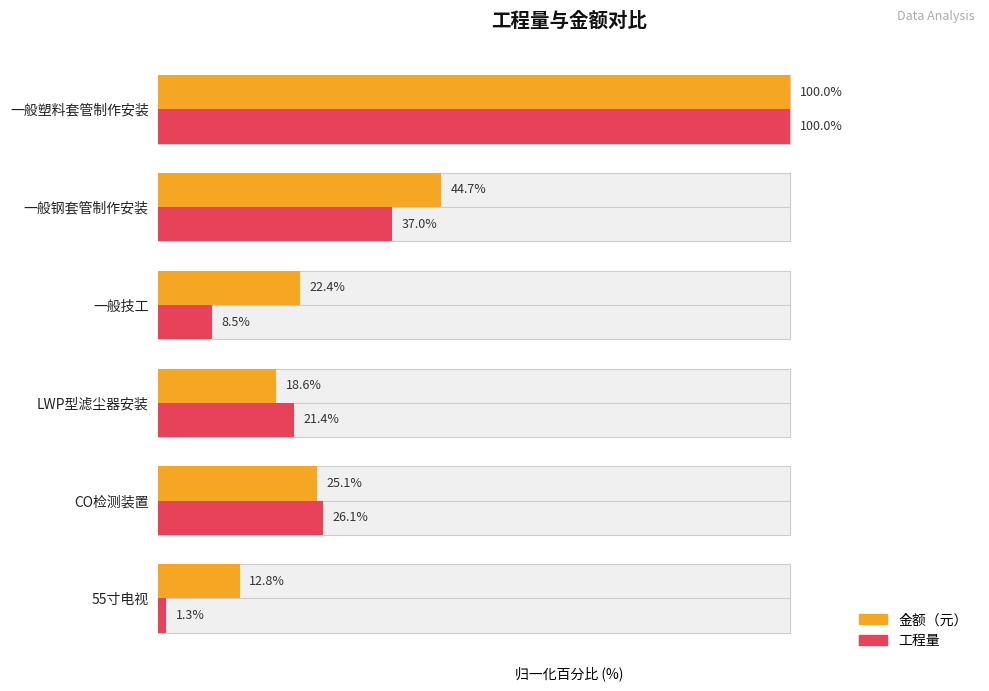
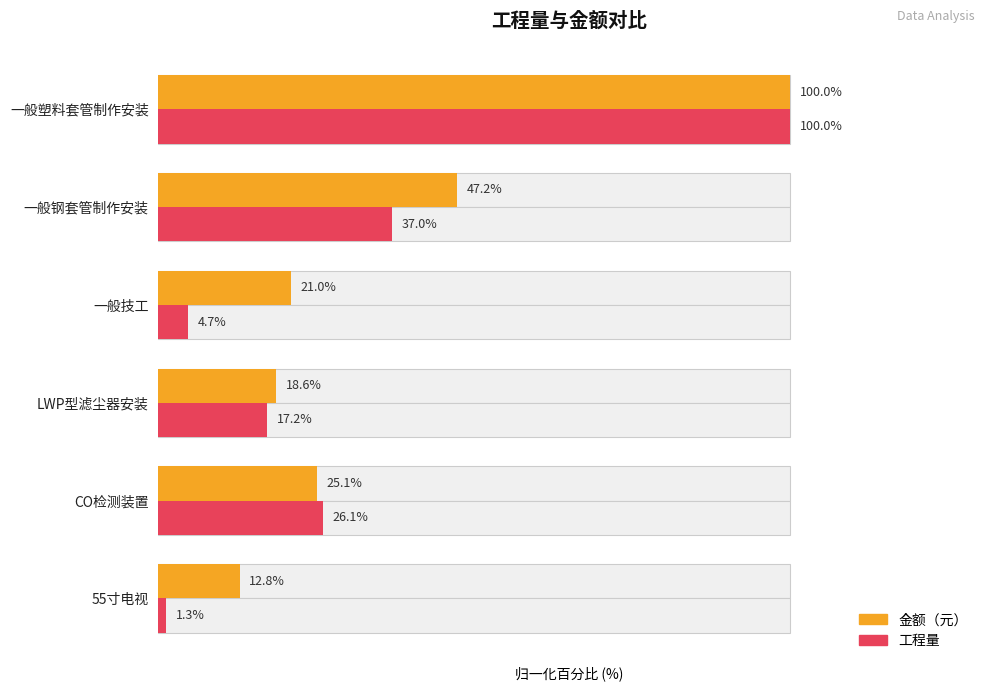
  {
    "金额（元）": {
      "一般塑料套管制作安装": "100.0%",
-     "一般钢套管制作安装": "44.7%",
-     "一般技工": "22.4%"
+     "一般钢套管制作安装": "47.2%",
+     "一般技工": "21.0%"
    },
    "工程量": {
      "一般塑料套管制作安装": "100.0%",
-     "一般技工": "8.5%",
-     "LWP型滤尘器安装": "21.4%"
+     "一般技工": "4.7%",
+     "LWP型滤尘器安装": "17.2%"
    }
  }
